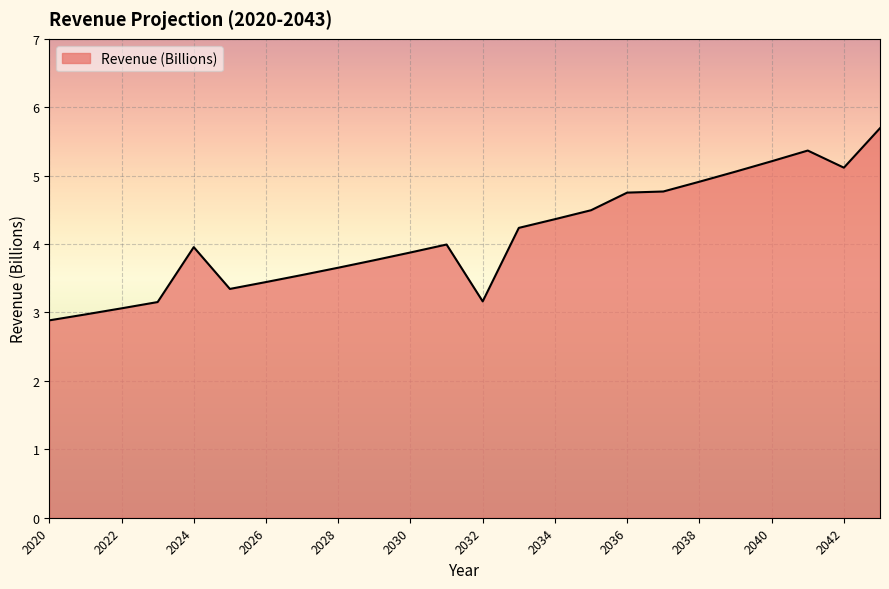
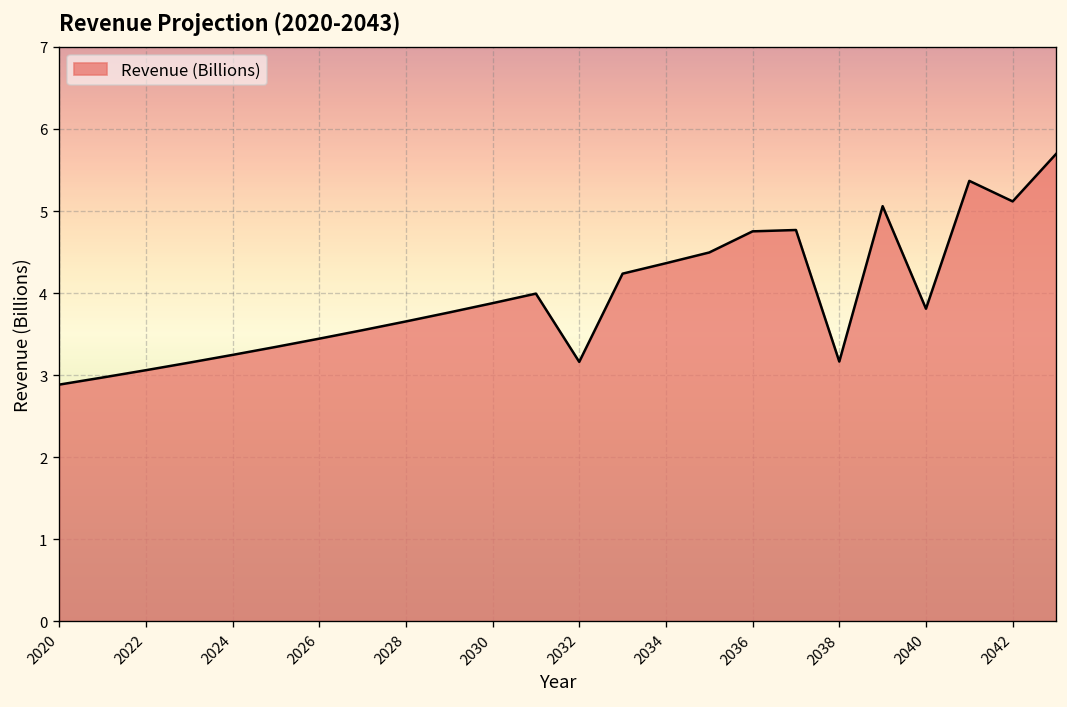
  {
    "2020": 2.9,
    "2022": 3.1,
-   "2024": 4.0,
+   "2024": 3.2,
    "2026": 3.4,
    "2028": 3.7,
    "2030": 3.9,
    "2032": 3.2,
    "2034": 4.4,
    "2036": 4.8,
-   "2038": 4.9,
-   "2040": 5.2,
+   "2038": 3.2,
+   "2040": 3.8,
    "2042": 5.1
  }
